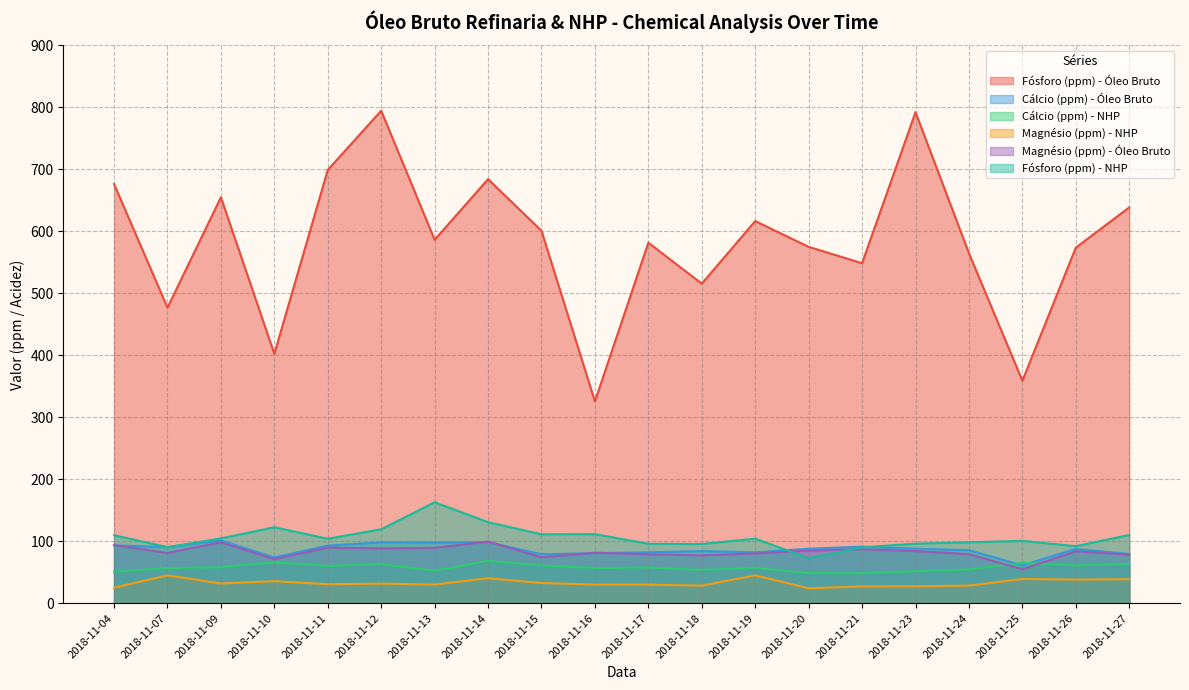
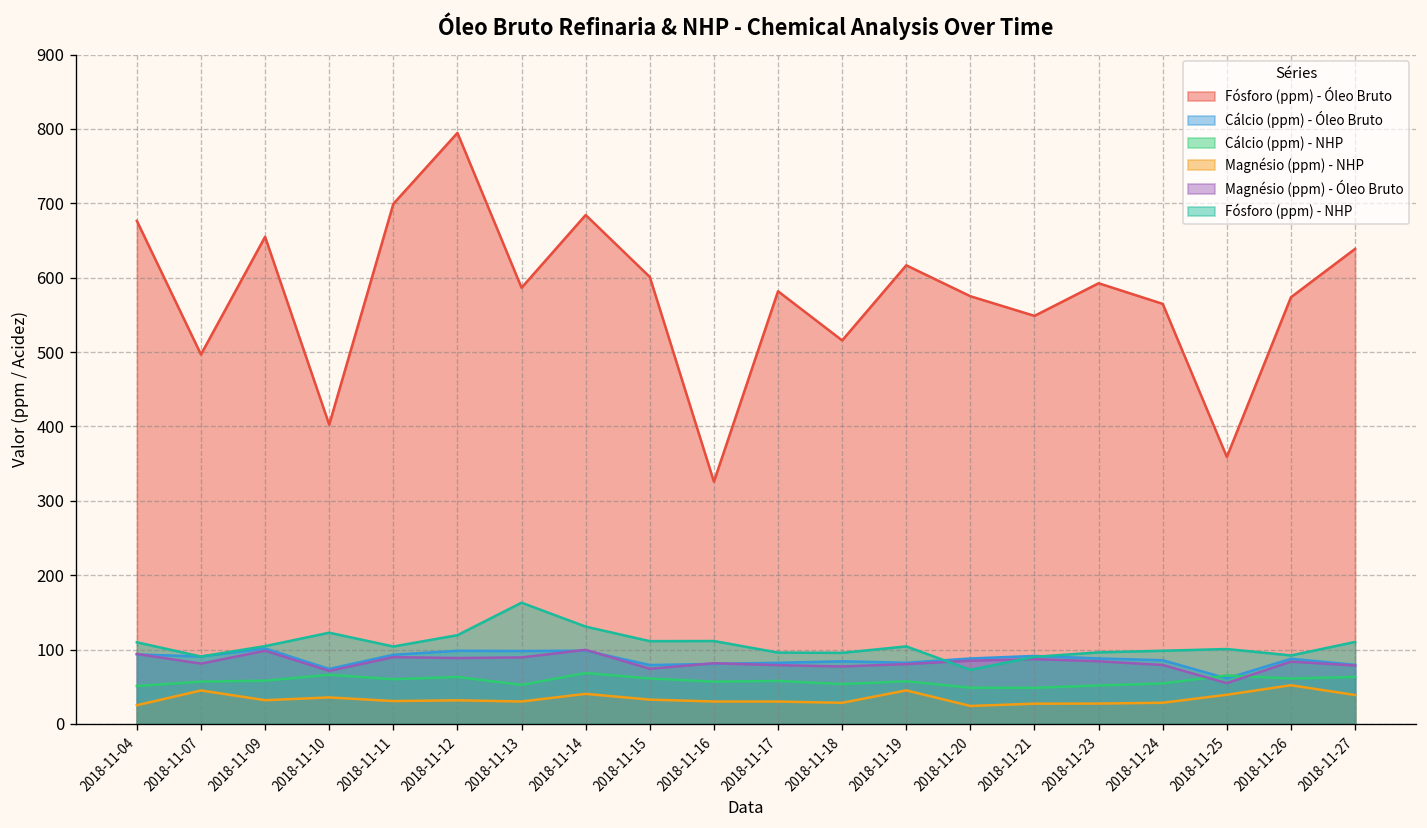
  {
    "Fósforo (ppm) - Óleo Bruto": {
      "2018-11-04": 680,
-     "2018-11-07": 480,
+     "2018-11-07": 500,
      "2018-11-09": 660,
      "2018-11-10": 400,
      "2018-11-11": 700,
      "2018-11-12": 790,
      "2018-11-13": 590,
      "2018-11-14": 680,
      "2018-11-15": 600,
      "2018-11-16": 330,
      "2018-11-17": 580,
      "2018-11-18": 520,
      "2018-11-19": 620,
      "2018-11-20": 580,
      "2018-11-21": 550,
-     "2018-11-23": 790,
+     "2018-11-23": 590,
      "2018-11-24": 560,
      "2018-11-25": 360,
      "2018-11-26": 570,
      "2018-11-27": 640
    },
    "Magnésio (ppm) - NHP": {
      "2018-11-04": 30,
      "2018-11-07": 40,
      "2018-11-09": 30,
      "2018-11-10": 40,
      "2018-11-11": 30,
      "2018-11-12": 30,
      "2018-11-13": 30,
      "2018-11-14": 40,
      "2018-11-15": 30,
      "2018-11-16": 30,
      "2018-11-17": 30,
      "2018-11-18": 30,
      "2018-11-19": 50,
      "2018-11-20": 20,
      "2018-11-21": 30,
      "2018-11-23": 30,
      "2018-11-24": 30,
      "2018-11-25": 40,
-     "2018-11-26": 40,
+     "2018-11-26": 50,
      "2018-11-27": 40
    },
    "Magnésio (ppm) - Óleo Bruto": {
      "2018-11-07": 80,
      "2018-11-12": 90,
      "2018-11-13": 90,
      "2018-11-15": 70,
      "2018-11-18": 80,
      "2018-11-24": 80,
      "2018-11-25": 50
    }
  }
